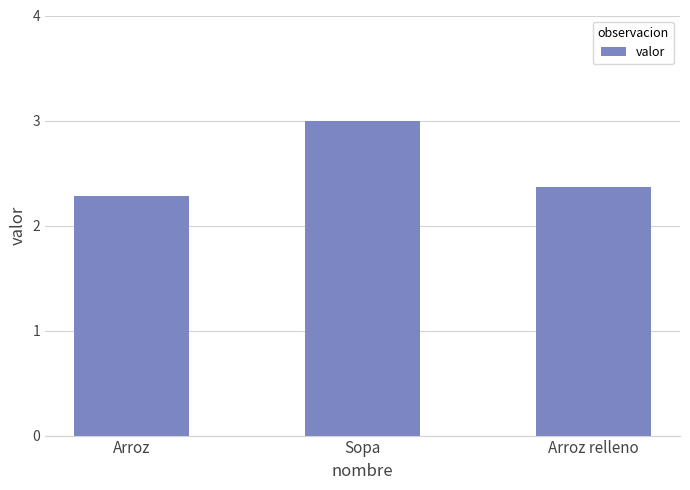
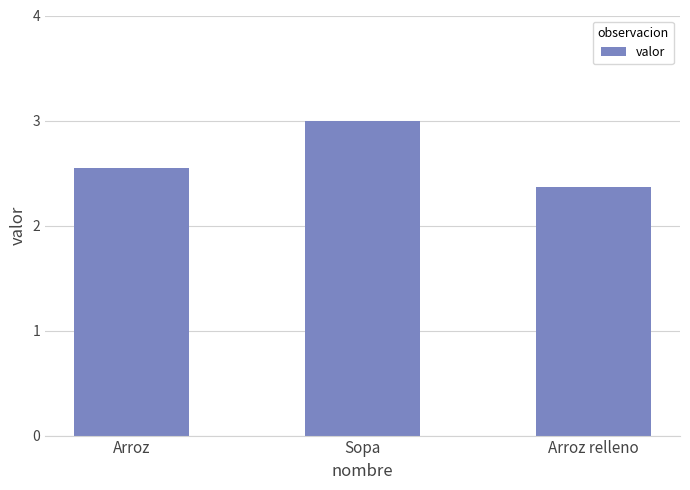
  {
-   "Arroz": 2.28,
+   "Arroz": 2.55,
    "Sopa": 3.00,
    "Arroz relleno": 2.37
  }
